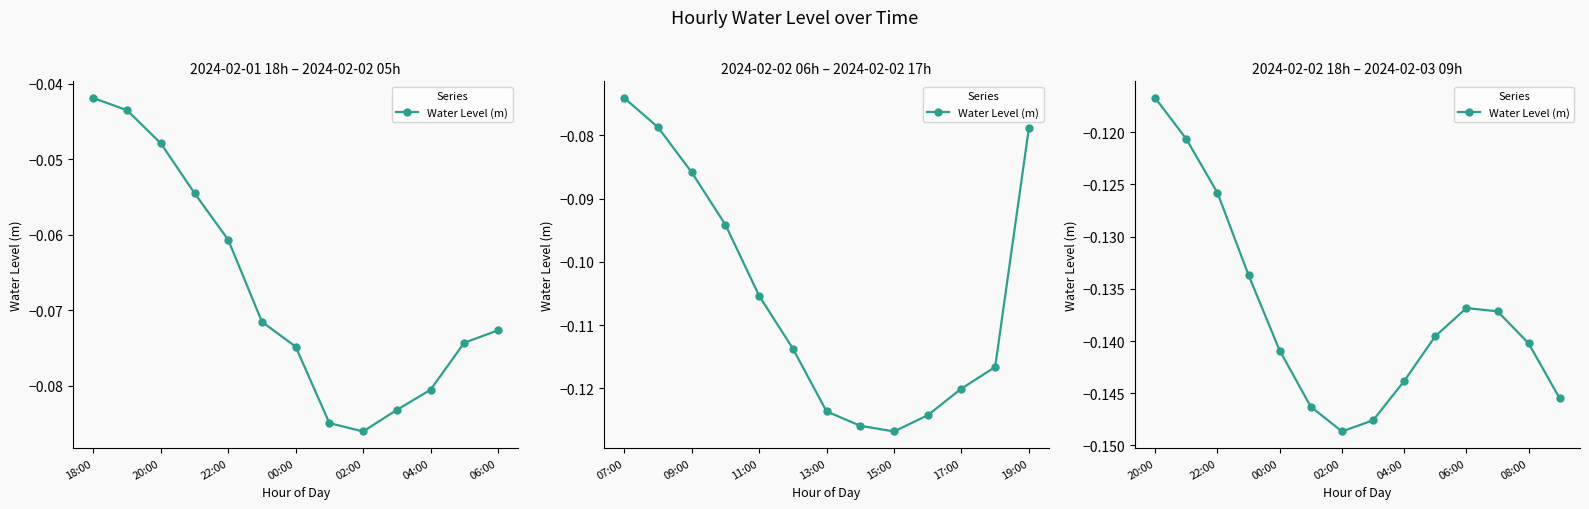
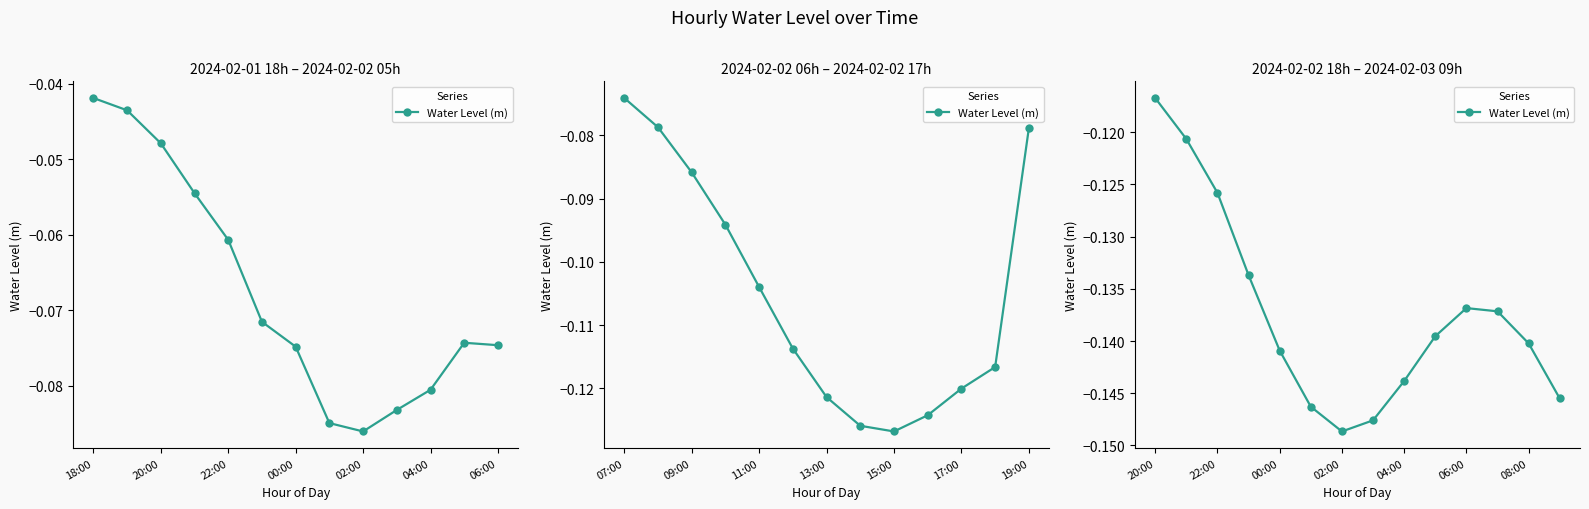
  {
    "2024-02-01 18h – 2024-02-02 05h": {
      "18:00": -0.042,
      "20:00": -0.048,
      "22:00": -0.061,
      "00:00": -0.075,
      "02:00": -0.086,
      "04:00": -0.081,
-     "06:00": -0.073
+     "06:00": -0.075
    },
    "2024-02-02 06h – 2024-02-02 17h": {
      "07:00": -0.074,
      "09:00": -0.086,
-     "11:00": -0.105,
-     "13:00": -0.124,
+     "11:00": -0.104,
+     "13:00": -0.121,
      "15:00": -0.127,
      "17:00": -0.120,
      "19:00": -0.079
    },
    "2024-02-02 18h – 2024-02-03 09h": {
      "20:00": -0.1167,
      "22:00": -0.1258,
      "00:00": -0.1409,
      "02:00": -0.1487,
      "04:00": -0.1438,
      "06:00": -0.1368,
      "08:00": -0.1402
    }
  }
